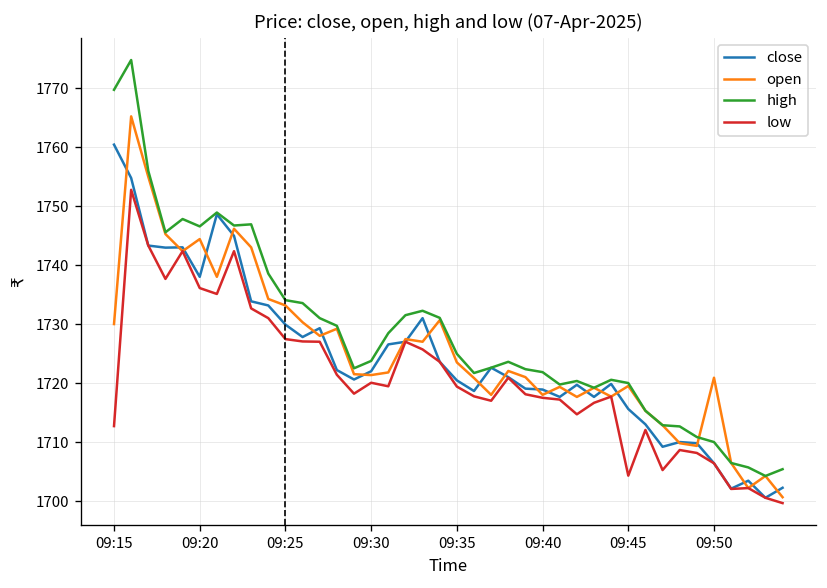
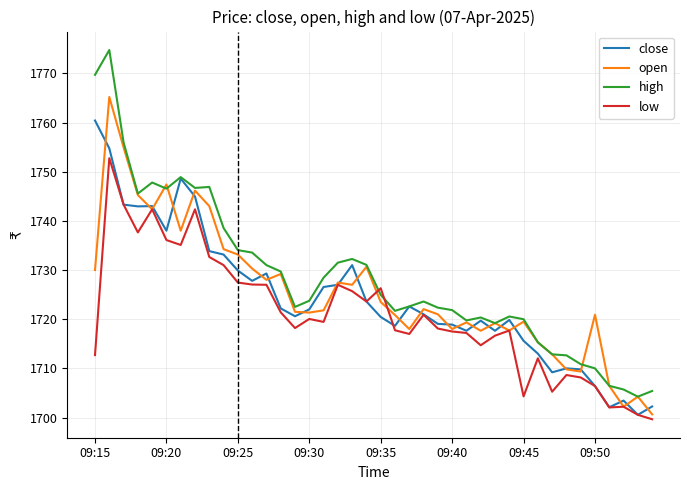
  {
    "close": {
      "09:15": 1760,
      "09:20": 1738,
      "09:25": 1730,
      "09:30": 1722,
      "09:35": 1720,
      "09:40": 1719,
      "09:45": 1716
    },
    "open": {
      "09:15": 1730,
-     "09:20": 1744,
+     "09:20": 1747,
      "09:25": 1733,
      "09:30": 1721,
      "09:35": 1724,
      "09:50": 1721
    },
    "high": {
      "09:15": 1770,
      "09:20": 1747,
      "09:25": 1734,
      "09:30": 1724,
      "09:35": 1725,
      "09:40": 1722,
      "09:50": 1710
    },
    "low": {
      "09:15": 1713,
      "09:20": 1736,
      "09:25": 1727,
      "09:30": 1720,
-     "09:35": 1719,
+     "09:35": 1726,
      "09:45": 1704
    }
  }
